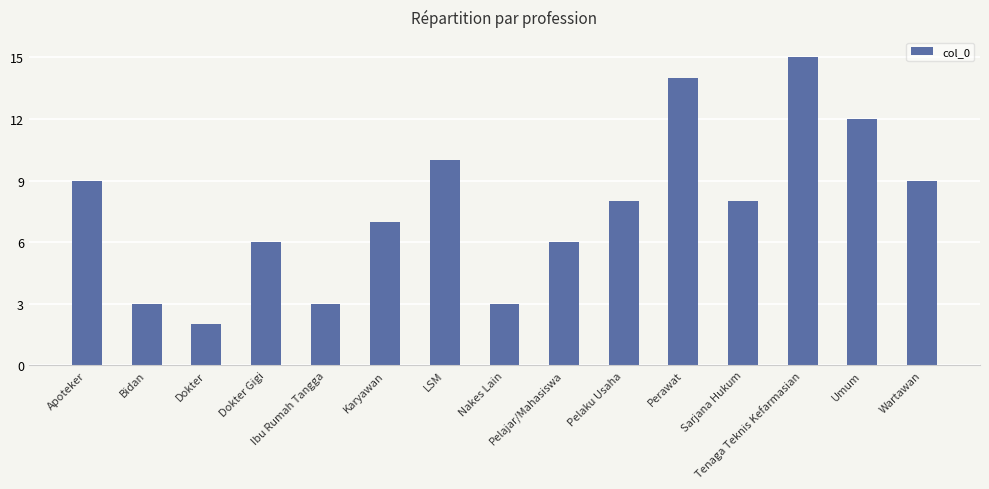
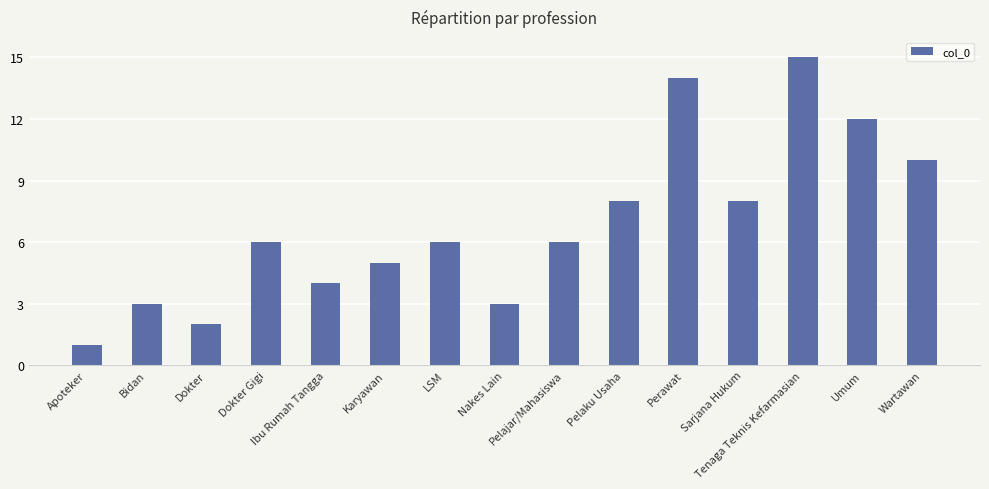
  {
-   "Apoteker": 9,
+   "Apoteker": 1,
    "Bidan": 3,
    "Dokter": 2,
    "Dokter Gigi": 6,
-   "Ibu Rumah Tangga": 3,
-   "Karyawan": 7,
-   "LSM": 10,
+   "Ibu Rumah Tangga": 4,
+   "Karyawan": 5,
+   "LSM": 6,
    "Nakes Lain": 3,
    "Pelajar/Mahasiswa": 6,
    "Pelaku Usaha": 8,
    "Perawat": 14,
    "Sarjana Hukum": 8,
    "Tenaga Teknis Kefarmasian": 15,
    "Umum": 12,
-   "Wartawan": 9
+   "Wartawan": 10
  }
